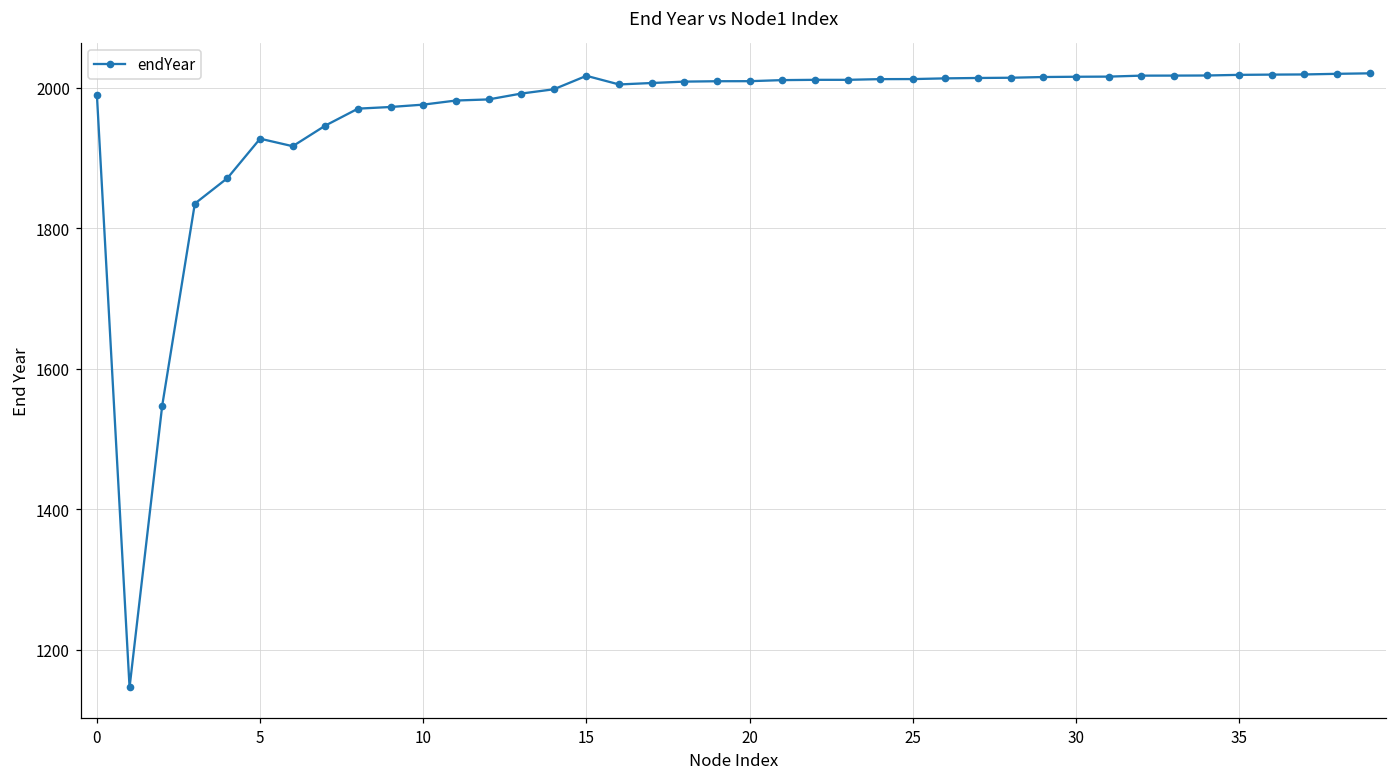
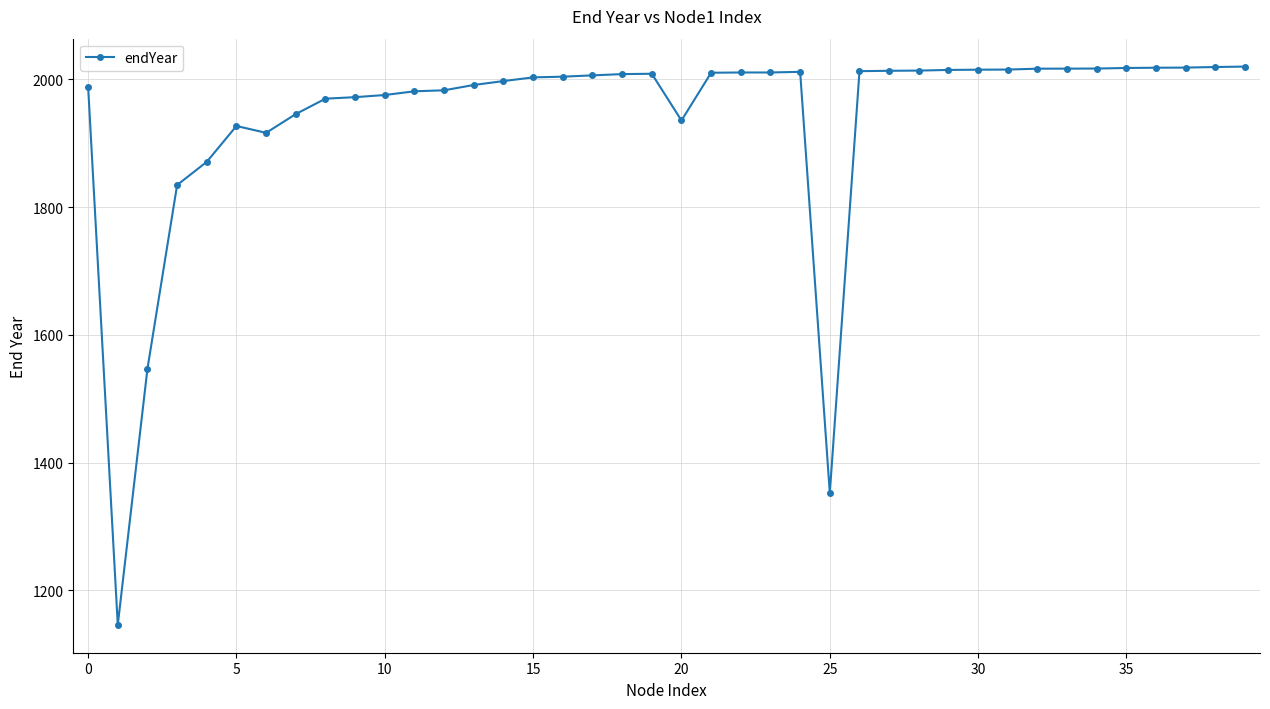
  {
    "0": 1990,
    "5": 1930,
    "10": 1980,
-   "15": 2020,
-   "20": 2010,
-   "25": 2010,
+   "15": 2000,
+   "20": 1940,
+   "25": 1350,
    "30": 2020,
    "35": 2020
  }
